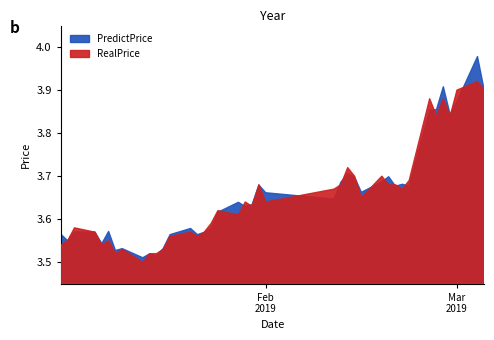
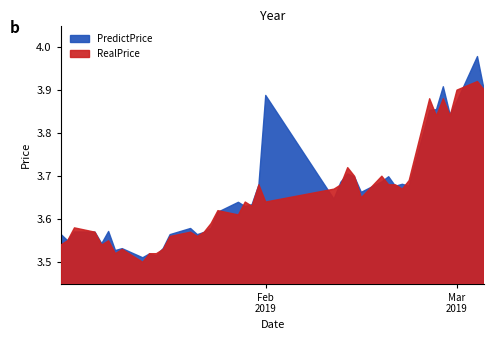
  {
    "PredictPrice": {
-     "Feb 2019": 3.66,
+     "Feb 2019": 3.89,
      "Mar 2019": 3.87
    },
    "RealPrice": {
      "Feb 2019": 3.64,
      "Mar 2019": 3.90
    }
  }
